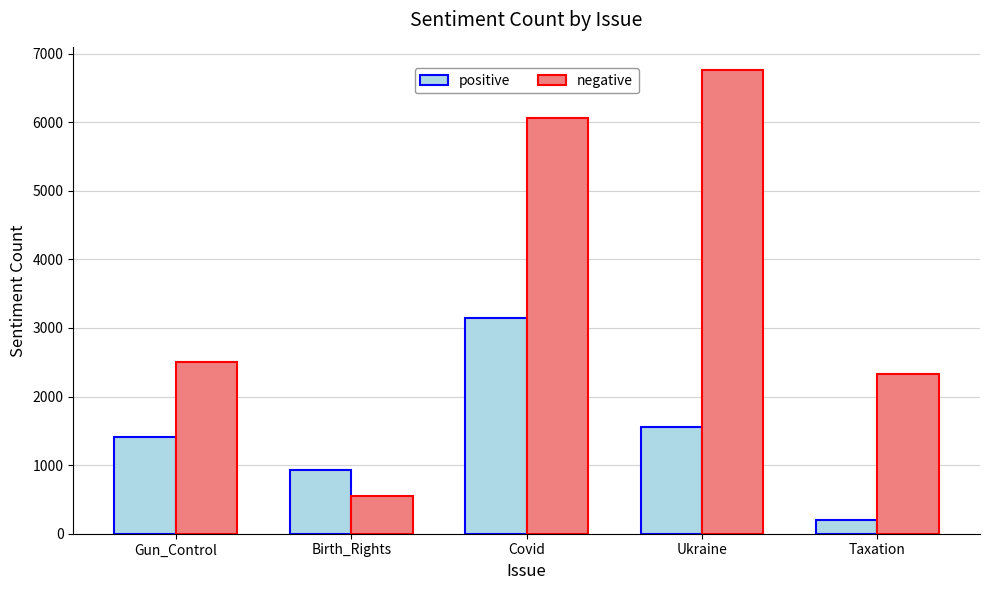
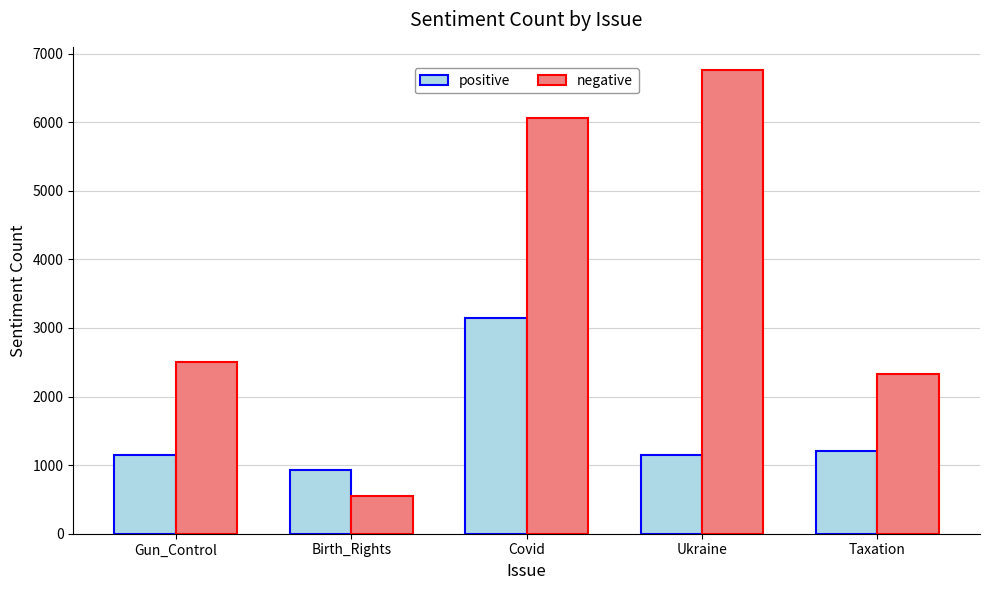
  {
    "positive": {
-     "Gun_Control": 1400,
+     "Gun_Control": 1100,
      "Birth_Rights": 900,
      "Covid": 3200,
-     "Ukraine": 1600,
-     "Taxation": 200
+     "Ukraine": 1100,
+     "Taxation": 1200
    },
    "negative": {
      "Gun_Control": 2500,
      "Birth_Rights": 500,
      "Covid": 6100,
      "Ukraine": 6800,
      "Taxation": 2300
    }
  }
